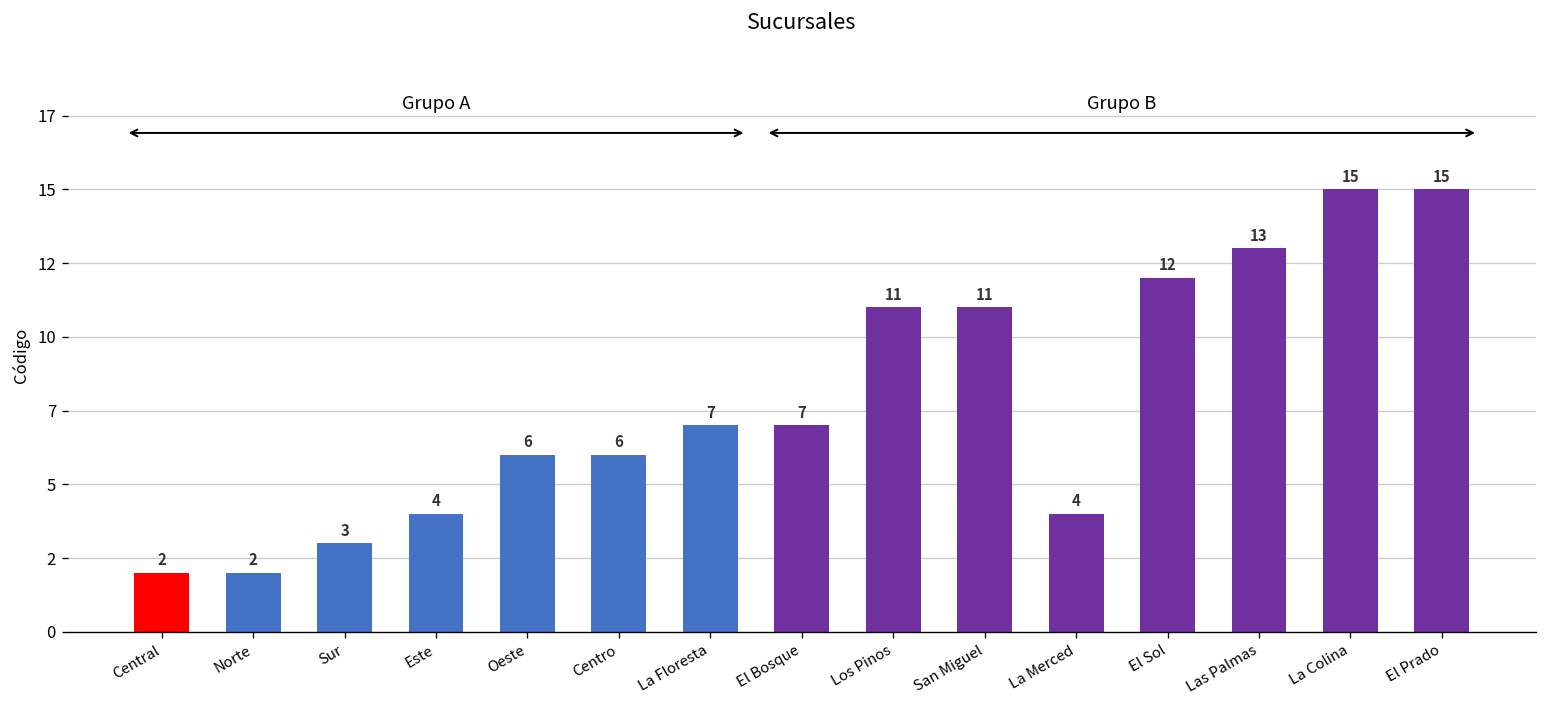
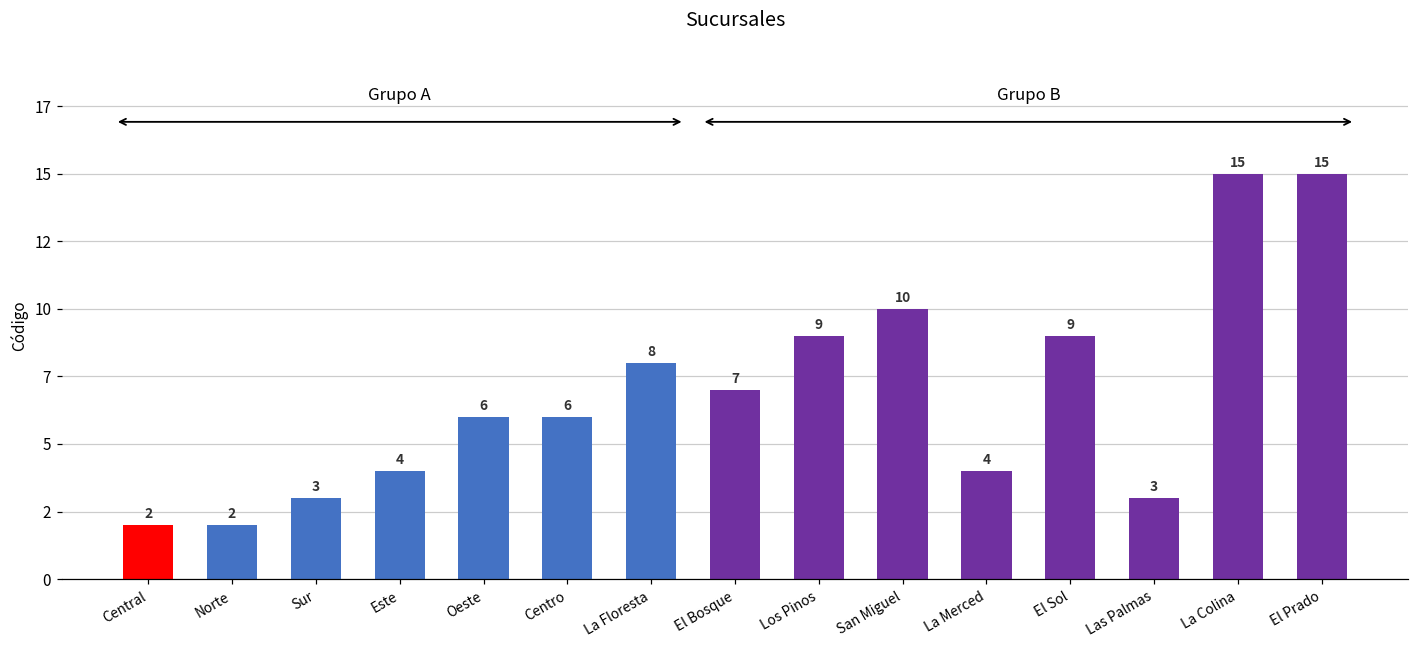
  {
    "Central": 2,
    "Norte": 2,
    "Sur": 3,
    "Este": 4,
    "Oeste": 6,
    "Centro": 6,
-   "La Floresta": 7,
+   "La Floresta": 8,
    "El Bosque": 7,
-   "Los Pinos": 11,
-   "San Miguel": 11,
+   "Los Pinos": 9,
+   "San Miguel": 10,
    "La Merced": 4,
-   "El Sol": 12,
-   "Las Palmas": 13,
+   "El Sol": 9,
+   "Las Palmas": 3,
    "La Colina": 15,
    "El Prado": 15
  }
